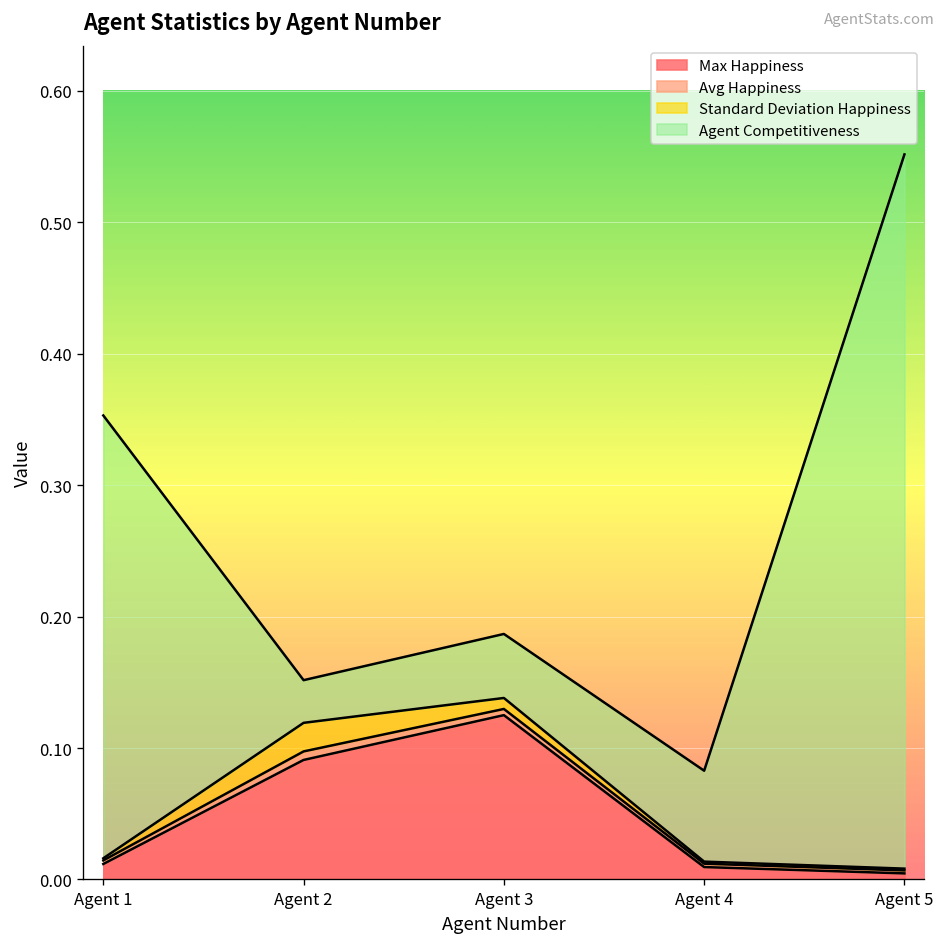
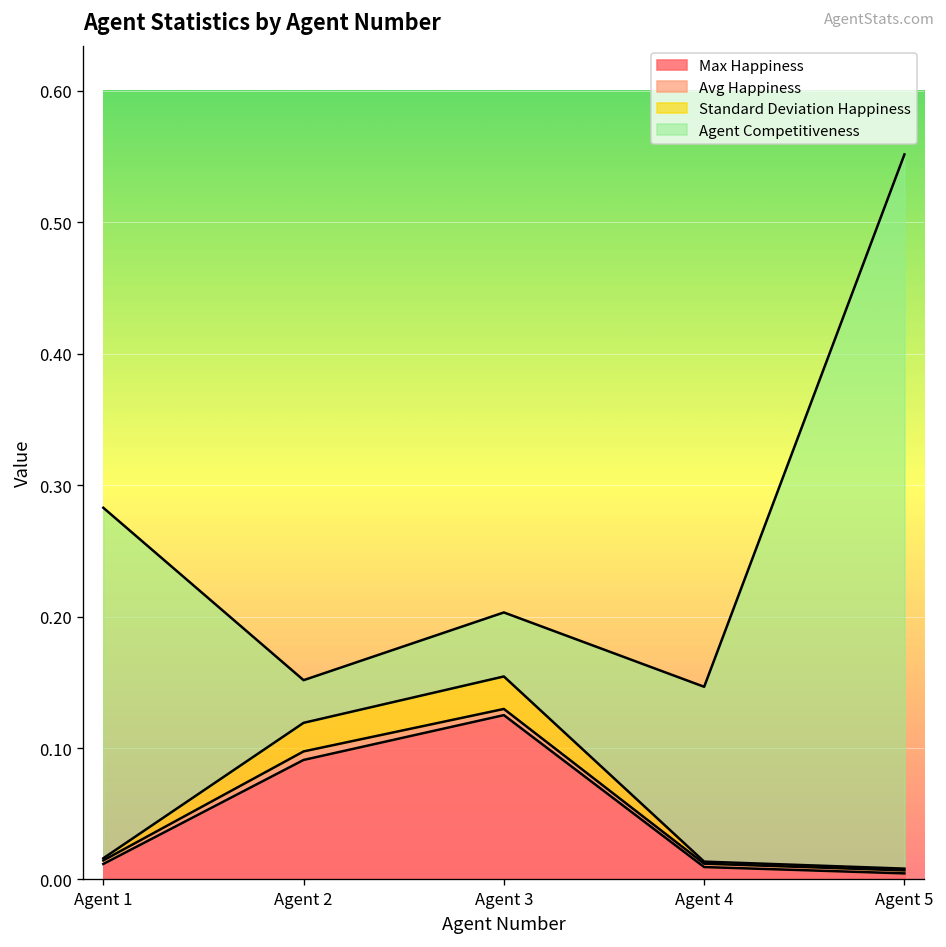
  {
    "Standard Deviation Happiness": {
      "Agent 2": 0.022,
-     "Agent 3": 0.008
+     "Agent 3": 0.025
    },
    "Agent Competitiveness": {
-     "Agent 1": 0.337,
+     "Agent 1": 0.267,
      "Agent 2": 0.032,
      "Agent 3": 0.049,
-     "Agent 4": 0.069,
+     "Agent 4": 0.133,
      "Agent 5": 0.543
    }
  }
